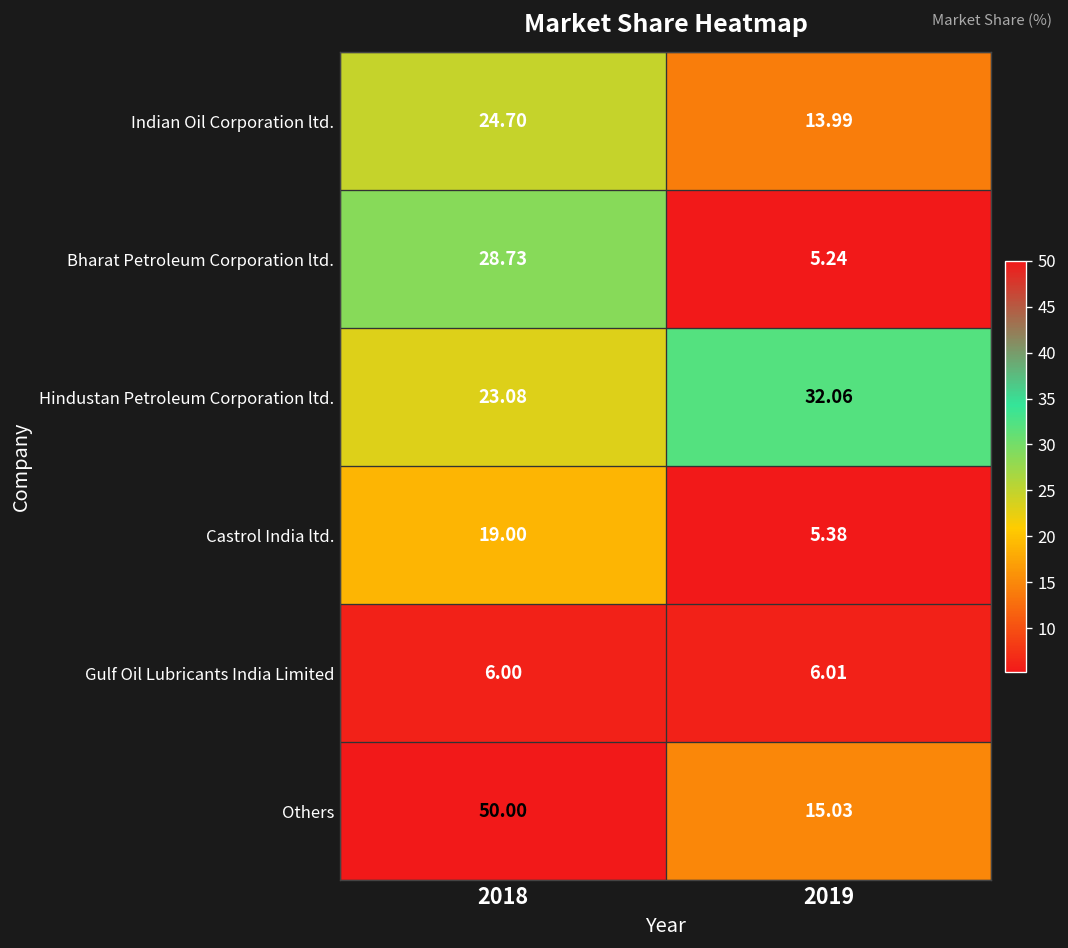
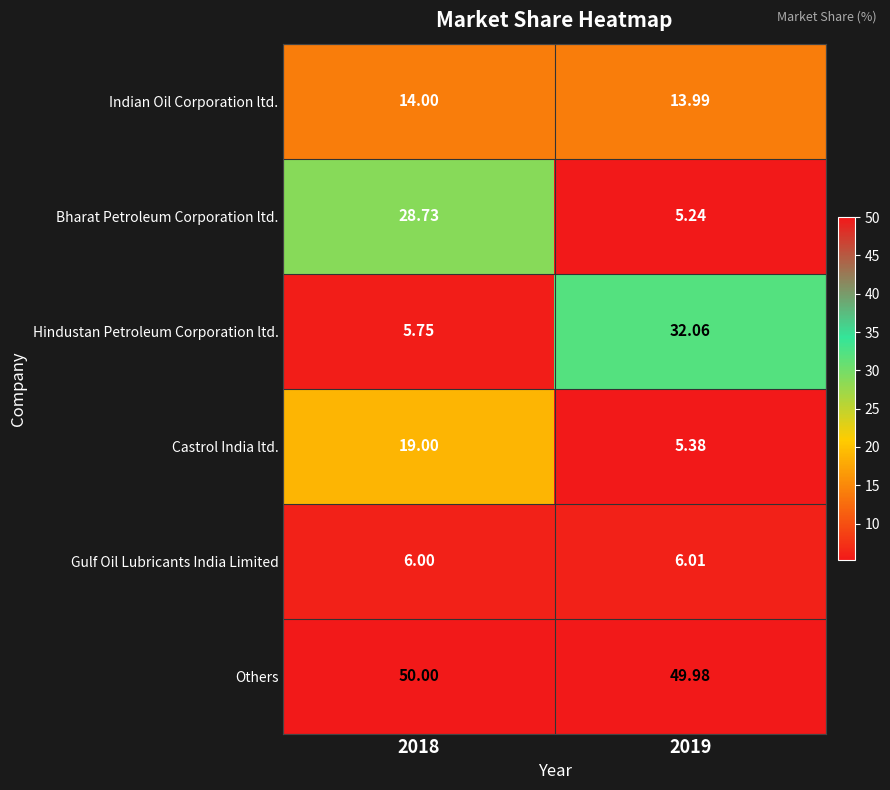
  {
    "Indian Oil Corporation ltd.": {
-     "2018": 24.70,
+     "2018": 14.00,
      "2019": 13.99
    },
    "Bharat Petroleum Corporation ltd.": {
      "2018": 28.73,
      "2019": 5.24
    },
    "Hindustan Petroleum Corporation ltd.": {
-     "2018": 23.08,
+     "2018": 5.75,
      "2019": 32.06
    },
    "Castrol India ltd.": {
      "2018": 19.00,
      "2019": 5.38
    },
    "Gulf Oil Lubricants India Limited": {
      "2018": 6.00,
      "2019": 6.01
    },
    "Others": {
      "2018": 50.00,
-     "2019": 15.03
+     "2019": 49.98
    }
  }
